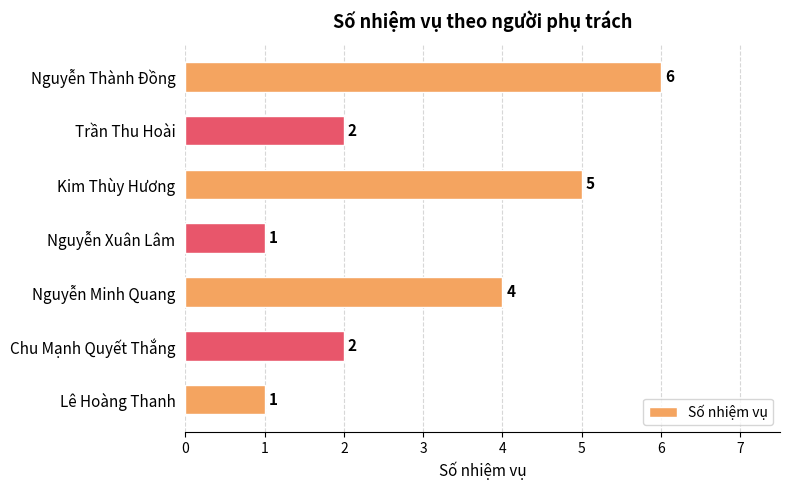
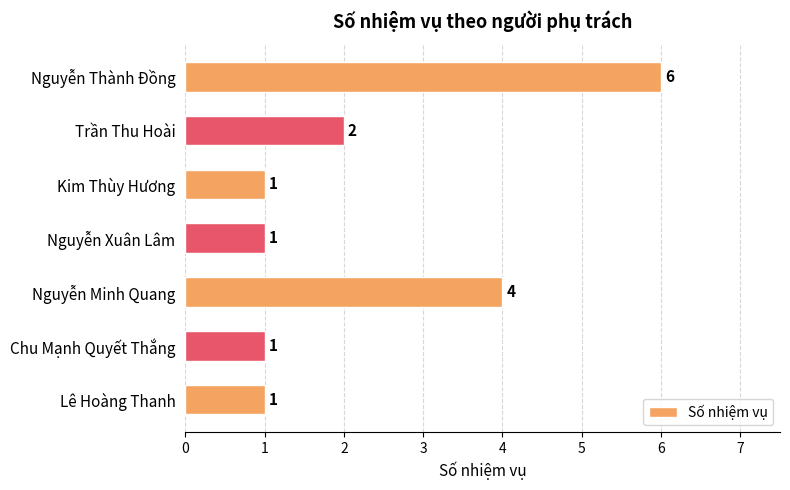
  {
    "Nguyễn Thành Đồng": 6,
    "Trần Thu Hoài": 2,
-   "Kim Thùy Hương": 5,
+   "Kim Thùy Hương": 1,
    "Nguyễn Xuân Lâm": 1,
    "Nguyễn Minh Quang": 4,
-   "Chu Mạnh Quyết Thắng": 2,
+   "Chu Mạnh Quyết Thắng": 1,
    "Lê Hoàng Thanh": 1
  }
